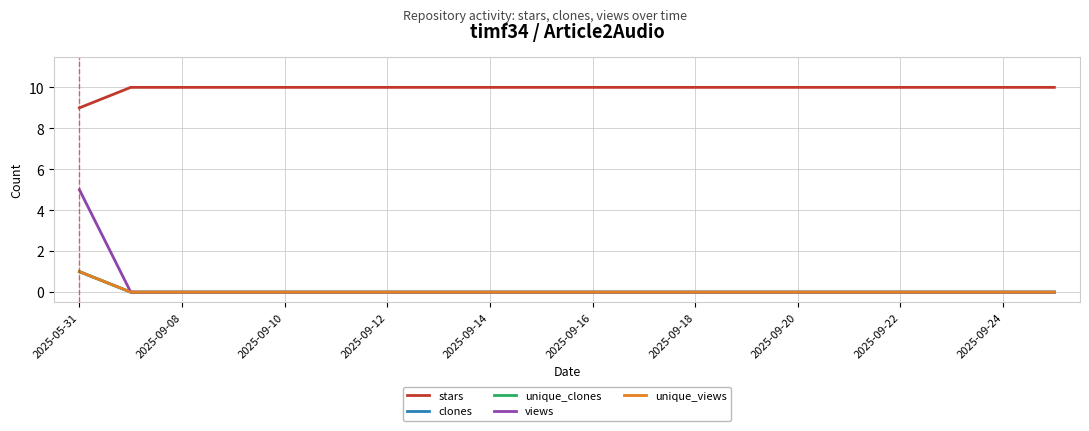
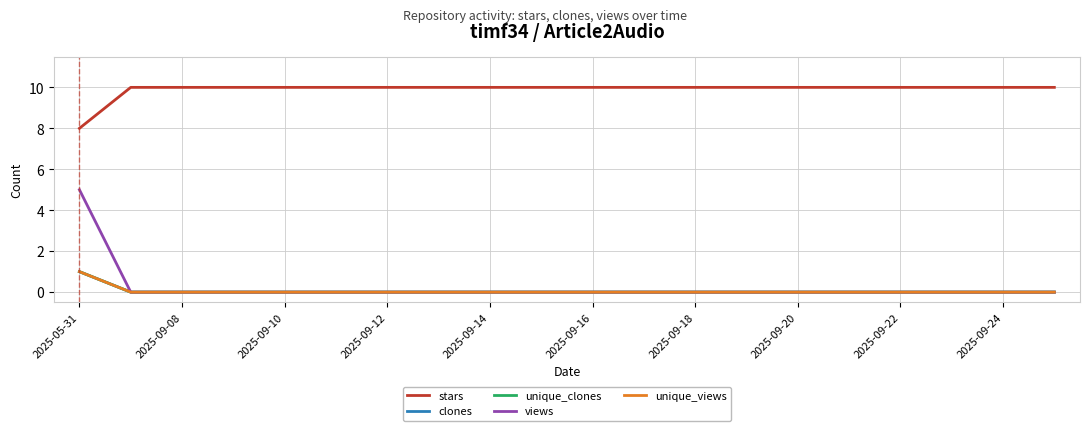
  {
    "stars": {
-     "2025-05-31": 9,
+     "2025-05-31": 8,
      "2025-09-08": 10,
      "2025-09-10": 10,
      "2025-09-12": 10,
      "2025-09-14": 10,
      "2025-09-16": 10,
      "2025-09-18": 10,
      "2025-09-20": 10,
      "2025-09-22": 10,
      "2025-09-24": 10
    },
    "unique_views": {
      "2025-05-31": 1
    },
    "views": {
      "2025-05-31": 5
    }
  }
